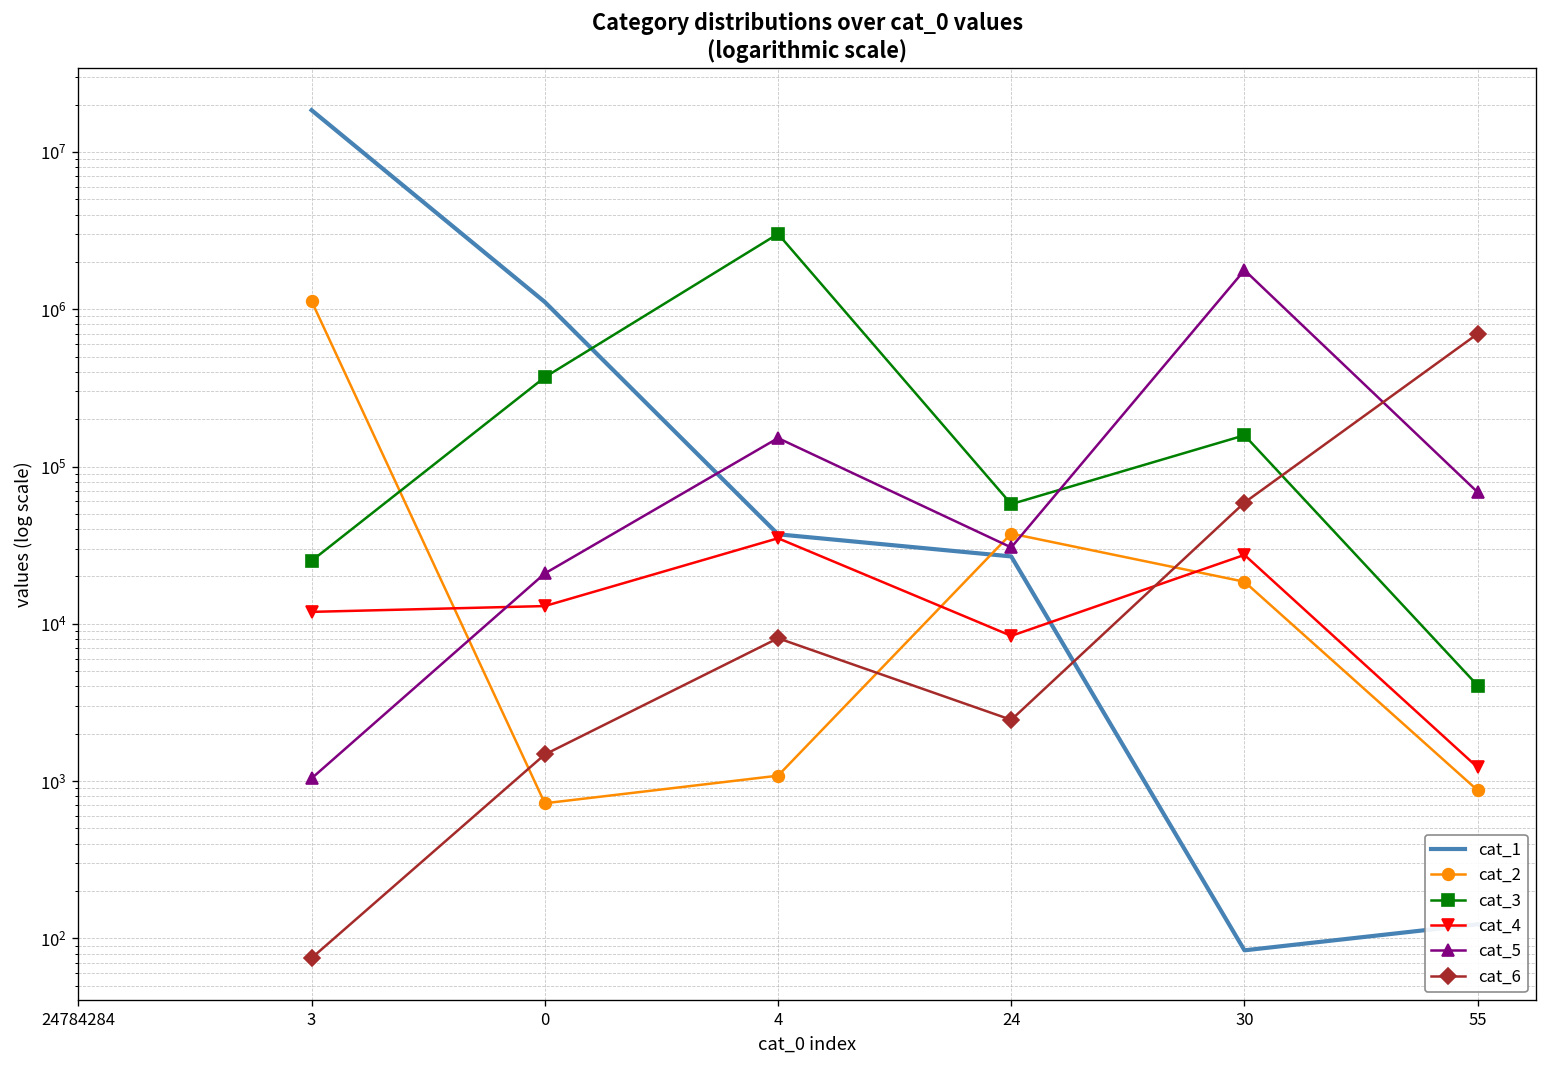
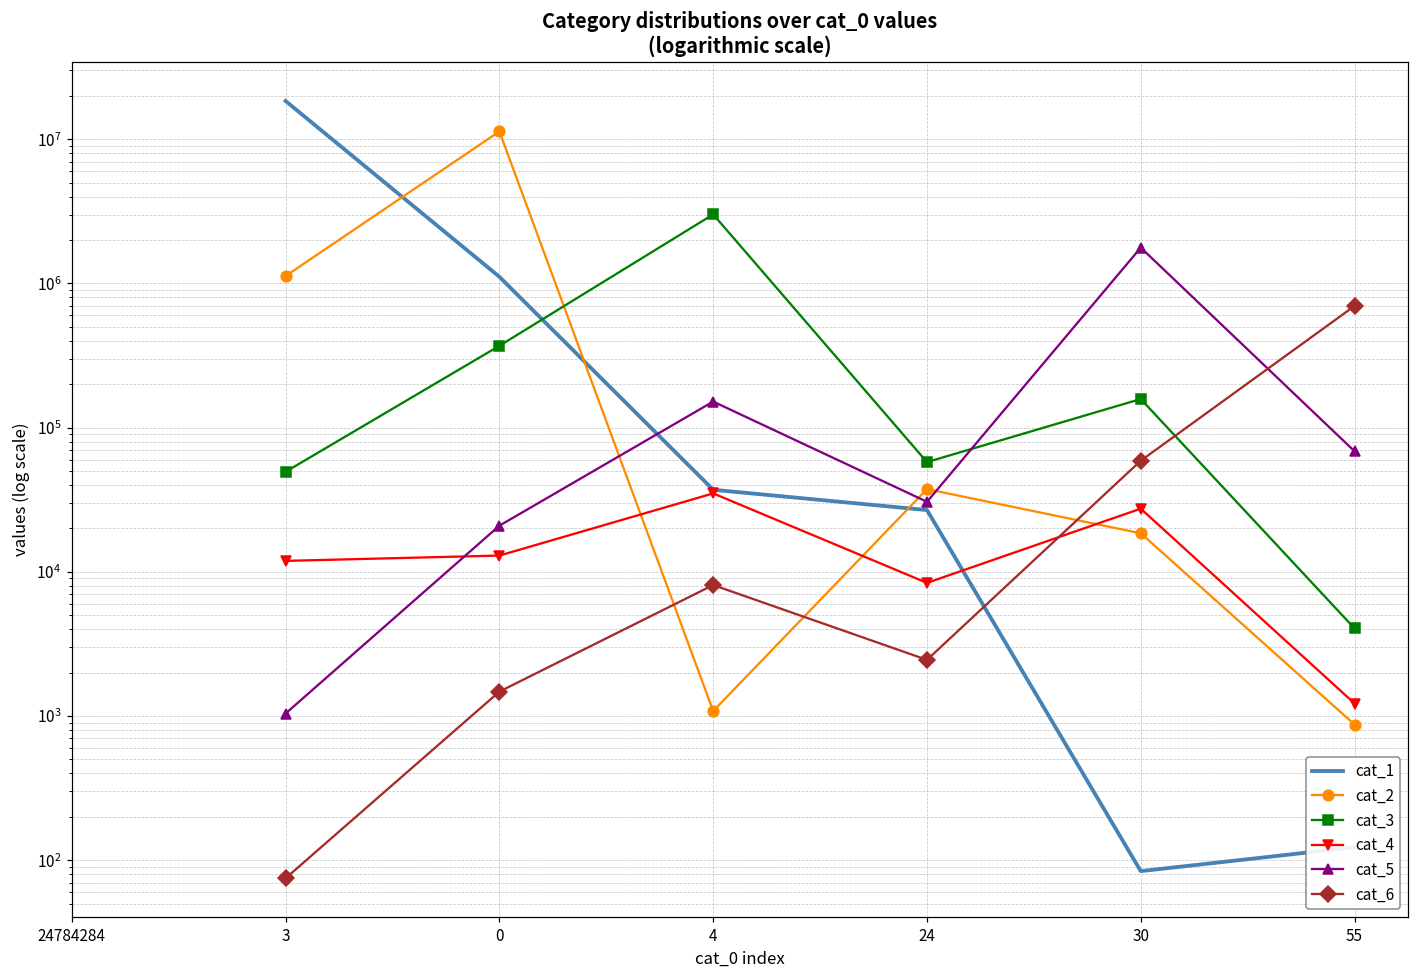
  {
    "cat_1": {
      "3": 18000000,
      "0": 1100000,
      "4": 37000,
      "24": 27000,
      "30": 80
    },
    "cat_2": {
      "3": 1100000,
-     "0": 700,
+     "0": 11000000,
      "4": 1100,
      "24": 37000,
      "30": 19000,
      "55": 900
    },
    "cat_3": {
-     "3": 25000,
+     "3": 49000,
      "0": 370000,
      "4": 3000000,
      "24": 60000,
      "30": 160000,
      "55": 4100
    },
    "cat_4": {
      "3": 12000,
      "0": 13000,
      "4": 35000,
      "24": 8000,
      "30": 27000,
      "55": 1200
    },
    "cat_5": {
      "3": 1000,
      "0": 21000,
      "4": 150000,
      "24": 31000,
      "30": 1800000,
      "55": 70000
    },
    "cat_6": {
      "3": 80,
      "0": 1500,
      "4": 8000,
      "24": 2500,
      "30": 60000,
      "55": 700000
    }
  }
